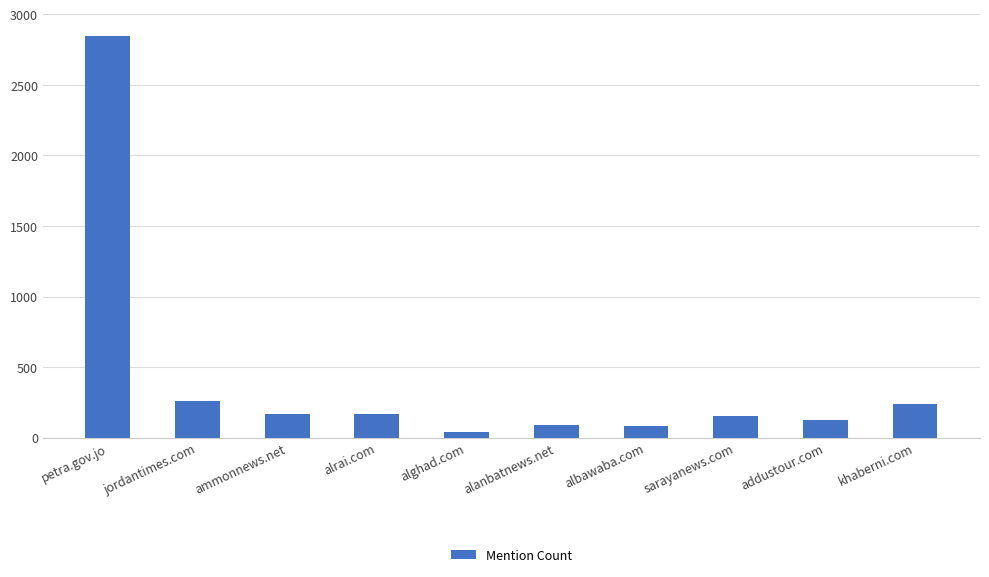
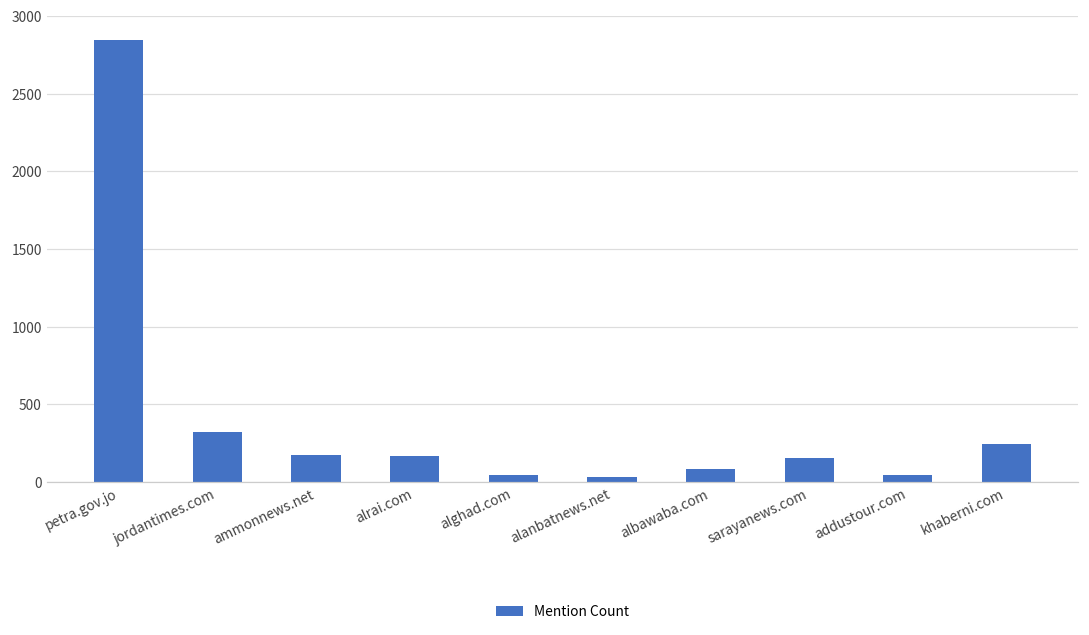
  {
    "petra.gov.jo": 2850,
-   "jordantimes.com": 260,
+   "jordantimes.com": 320,
    "ammonnews.net": 170,
    "alrai.com": 170,
    "alghad.com": 40,
-   "alanbatnews.net": 90,
+   "alanbatnews.net": 30,
    "albawaba.com": 90,
    "sarayanews.com": 150,
-   "addustour.com": 120,
+   "addustour.com": 40,
    "khaberni.com": 240
  }
